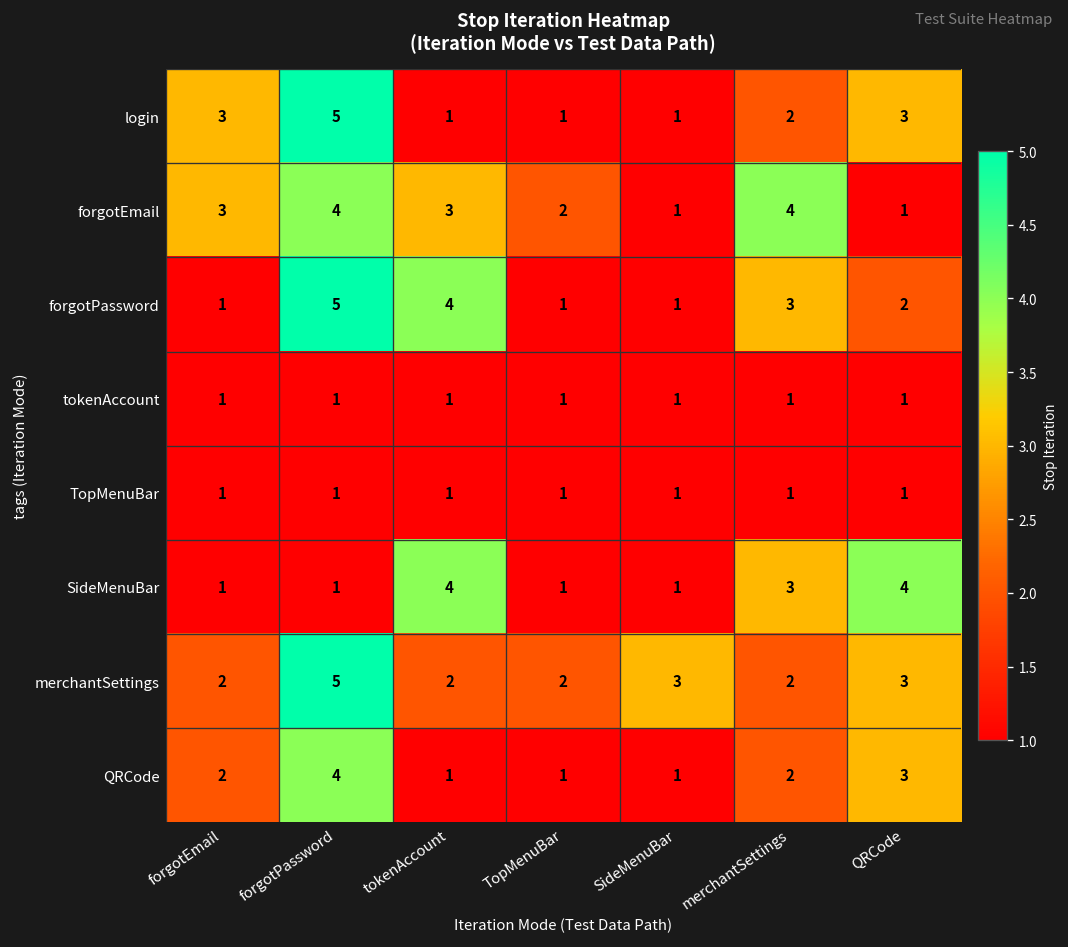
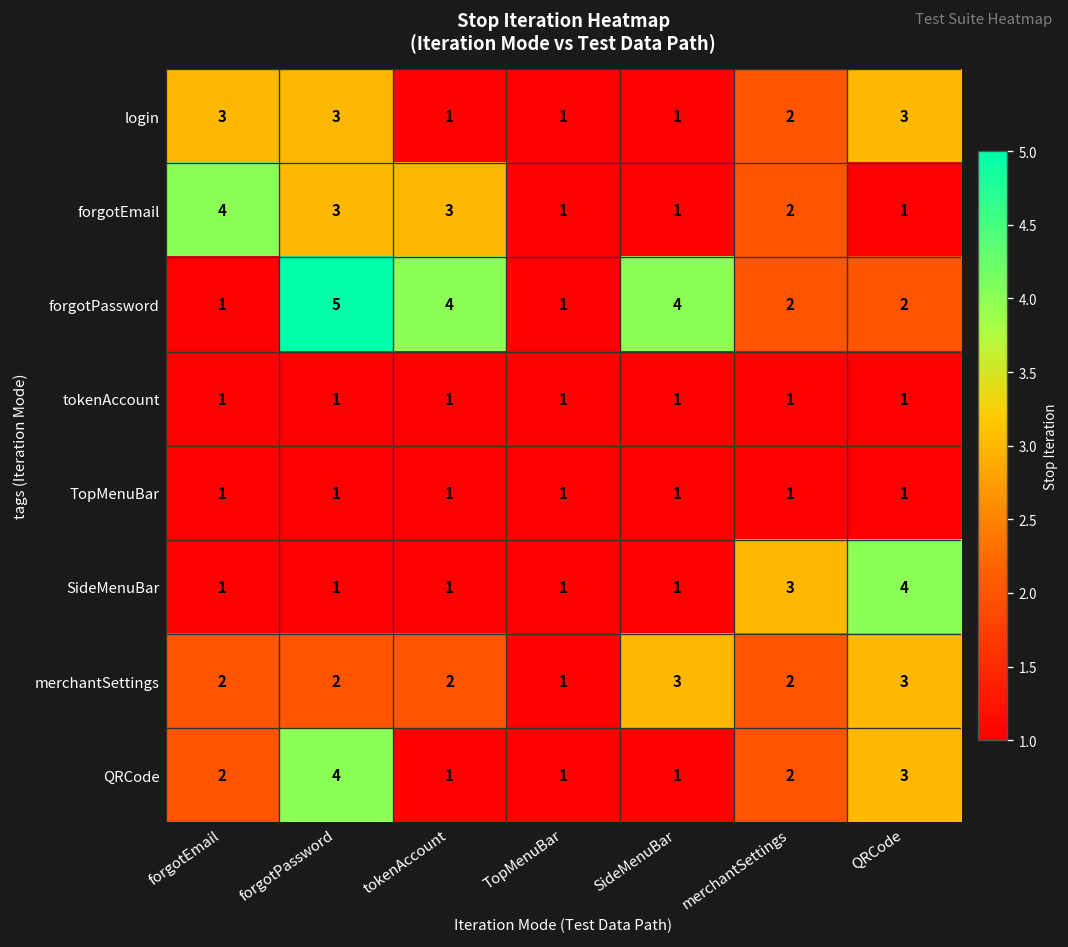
  {
    "login": {
      "forgotEmail": 3,
-     "forgotPassword": 5,
+     "forgotPassword": 3,
      "tokenAccount": 1,
      "TopMenuBar": 1,
      "SideMenuBar": 1,
      "merchantSettings": 2,
      "QRCode": 3
    },
    "forgotEmail": {
-     "forgotEmail": 3,
-     "forgotPassword": 4,
+     "forgotEmail": 4,
+     "forgotPassword": 3,
      "tokenAccount": 3,
-     "TopMenuBar": 2,
+     "TopMenuBar": 1,
      "SideMenuBar": 1,
-     "merchantSettings": 4,
+     "merchantSettings": 2,
      "QRCode": 1
    },
    "forgotPassword": {
      "forgotEmail": 1,
      "forgotPassword": 5,
      "tokenAccount": 4,
      "TopMenuBar": 1,
-     "SideMenuBar": 1,
-     "merchantSettings": 3,
+     "SideMenuBar": 4,
+     "merchantSettings": 2,
      "QRCode": 2
    },
    "tokenAccount": {
      "forgotEmail": 1,
      "forgotPassword": 1,
      "tokenAccount": 1,
      "TopMenuBar": 1,
      "SideMenuBar": 1,
      "merchantSettings": 1,
      "QRCode": 1
    },
    "TopMenuBar": {
      "forgotEmail": 1,
      "forgotPassword": 1,
      "tokenAccount": 1,
      "TopMenuBar": 1,
      "SideMenuBar": 1,
      "merchantSettings": 1,
      "QRCode": 1
    },
    "SideMenuBar": {
      "forgotEmail": 1,
      "forgotPassword": 1,
-     "tokenAccount": 4,
+     "tokenAccount": 1,
      "TopMenuBar": 1,
      "SideMenuBar": 1,
      "merchantSettings": 3,
      "QRCode": 4
    },
    "merchantSettings": {
      "forgotEmail": 2,
-     "forgotPassword": 5,
+     "forgotPassword": 2,
      "tokenAccount": 2,
-     "TopMenuBar": 2,
+     "TopMenuBar": 1,
      "SideMenuBar": 3,
      "merchantSettings": 2,
      "QRCode": 3
    },
    "QRCode": {
      "forgotEmail": 2,
      "forgotPassword": 4,
      "tokenAccount": 1,
      "TopMenuBar": 1,
      "SideMenuBar": 1,
      "merchantSettings": 2,
      "QRCode": 3
    }
  }
